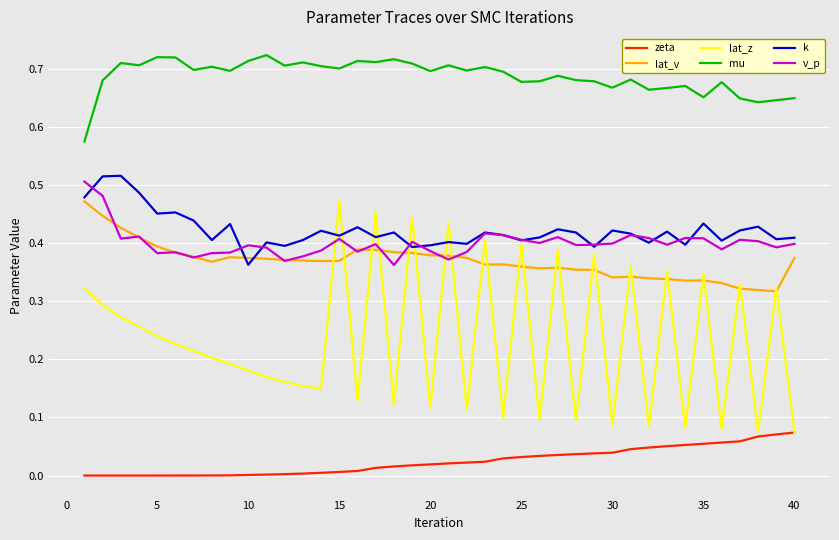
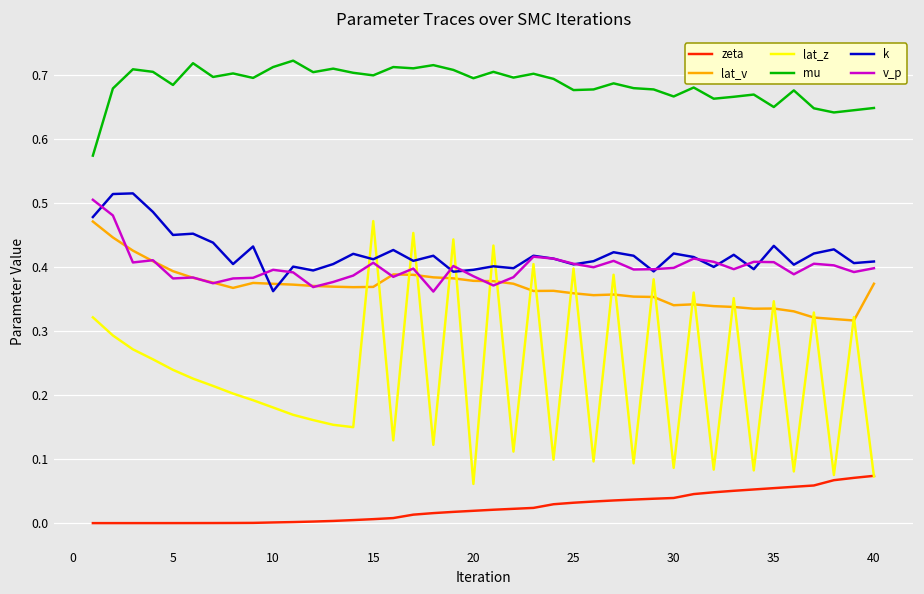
  {
    "zeta": {
      "5": 0.00,
      "10": 0.00,
      "15": 0.01,
      "20": 0.02,
      "25": 0.03,
      "30": 0.04,
      "35": 0.05
    },
    "lat_v": {
      "5": 0.39,
      "10": 0.37,
      "15": 0.37,
      "20": 0.38,
      "25": 0.36,
      "30": 0.34,
      "35": 0.34,
      "40": 0.37
    },
    "lat_z": {
      "5": 0.24,
      "10": 0.18,
      "15": 0.47,
-     "20": 0.12,
+     "20": 0.06,
      "25": 0.40,
      "30": 0.09,
      "35": 0.35
    },
    "mu": {
-     "5": 0.72,
+     "5": 0.69,
      "10": 0.71,
      "15": 0.70,
      "20": 0.70,
      "25": 0.68,
      "30": 0.67,
      "35": 0.65,
      "40": 0.65
    },
    "k": {
      "5": 0.45,
      "10": 0.36,
      "15": 0.41,
      "20": 0.40,
      "30": 0.42,
      "35": 0.43,
      "40": 0.41
    },
    "v_p": {
      "5": 0.38,
      "10": 0.40,
      "15": 0.41,
      "20": 0.39,
      "30": 0.40,
      "35": 0.41,
      "40": 0.40
    }
  }
